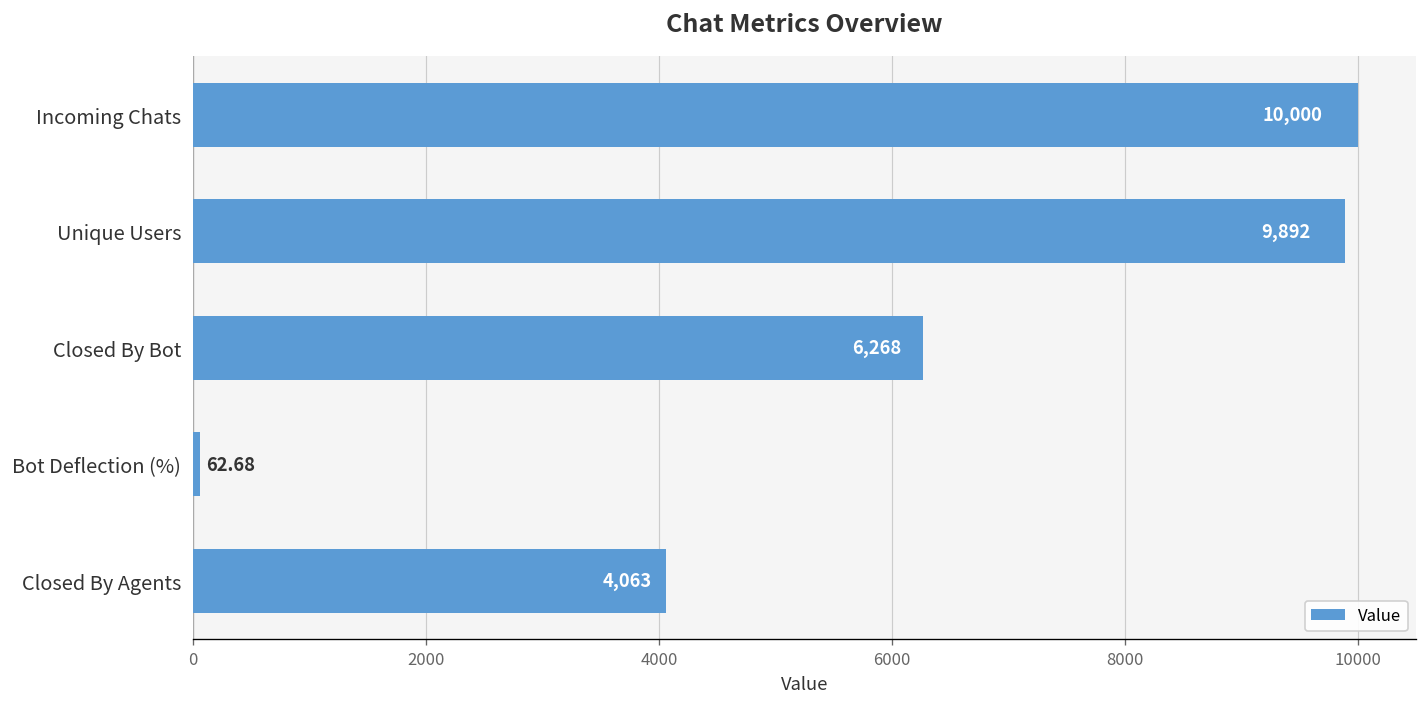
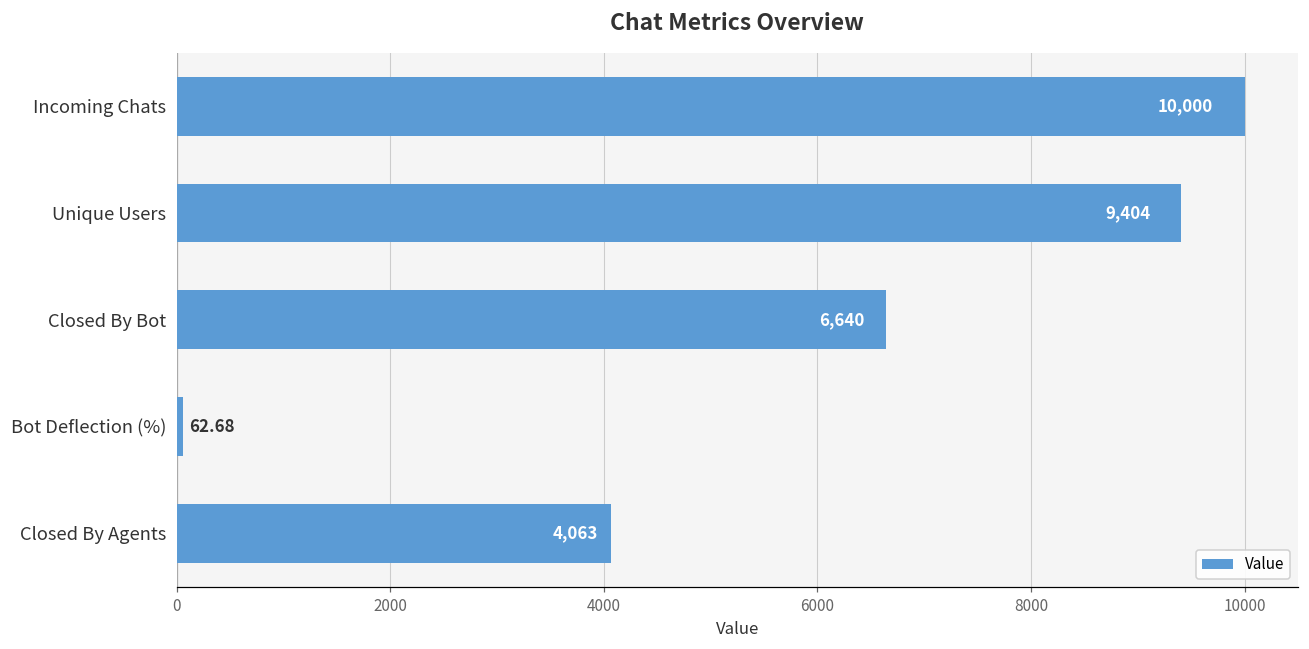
  {
    "Incoming Chats": "10,000",
-   "Unique Users": "9,892",
-   "Closed By Bot": "6,268",
+   "Unique Users": "9,404",
+   "Closed By Bot": "6,640",
    "Bot Deflection (%)": "62.68",
    "Closed By Agents": "4,063"
  }
